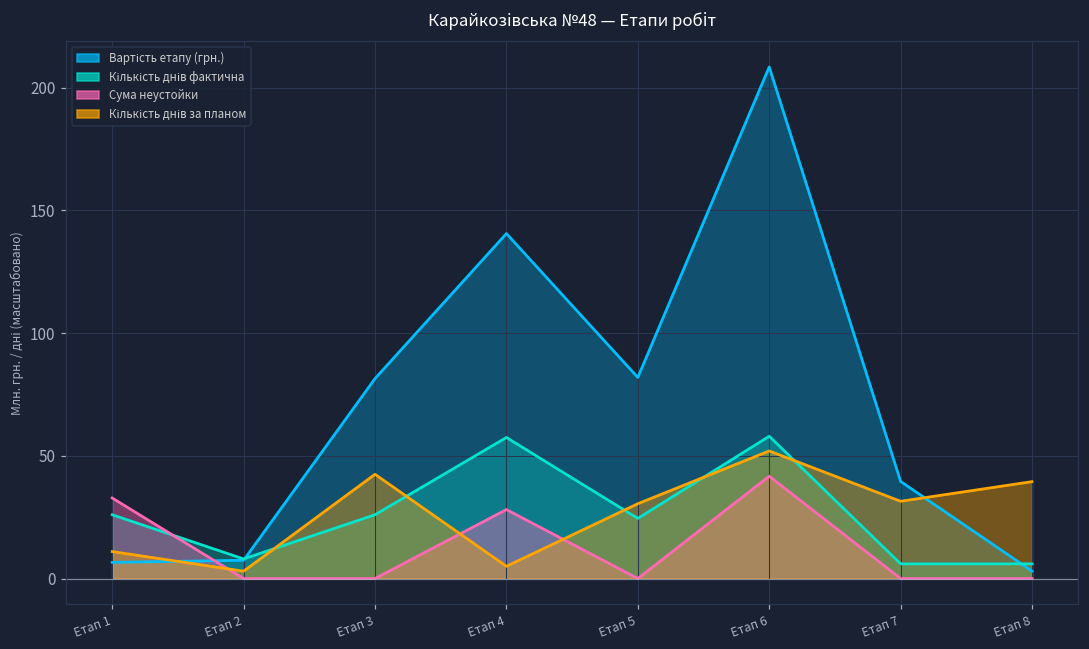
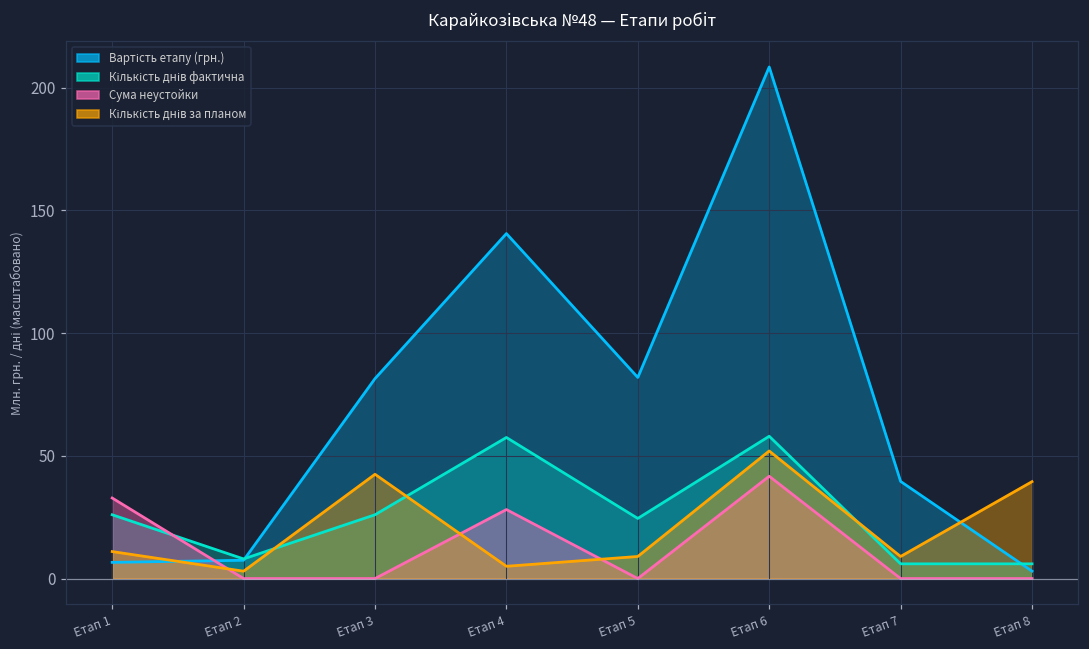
  {
    "Сума неустойки": {
      "Етап 1": 33,
      "Етап 2": 0,
      "Етап 3": 0,
      "Етап 4": 28,
      "Етап 5": 0,
      "Етап 6": 42,
      "Етап 7": 0,
      "Етап 8": 0
    },
    "Кількість днів за планом": {
      "Етап 1": 11,
      "Етап 2": 3,
      "Етап 3": 43,
      "Етап 4": 5,
-     "Етап 5": 31,
+     "Етап 5": 9,
      "Етап 6": 52,
-     "Етап 7": 32,
+     "Етап 7": 9,
      "Етап 8": 40
    }
  }
